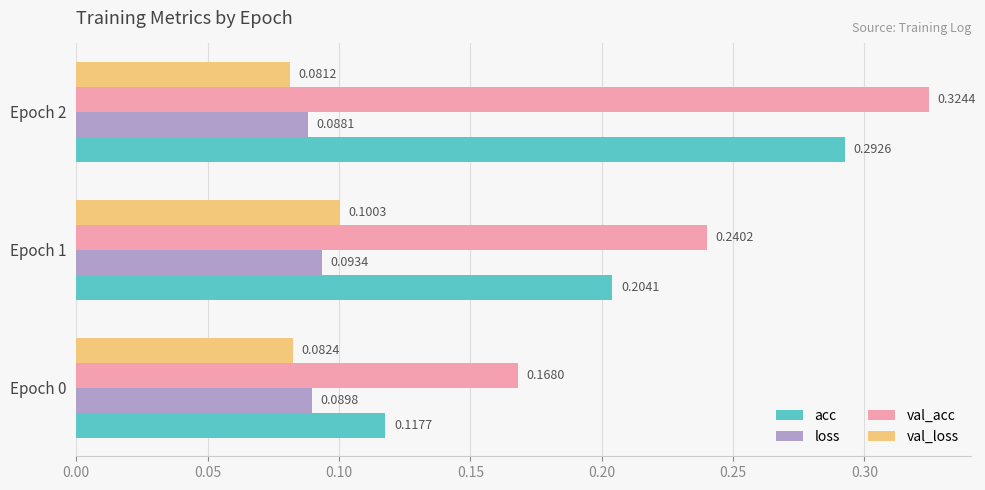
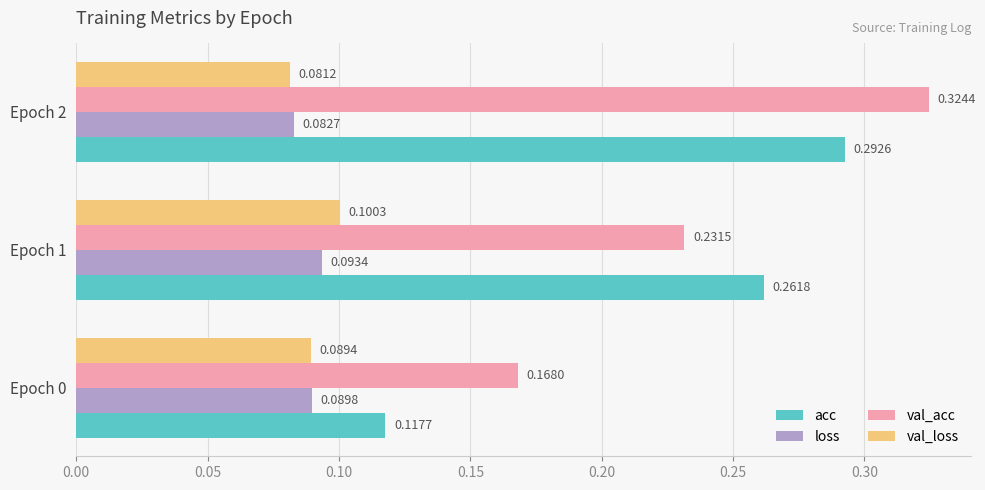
  {
    "acc": {
      "Epoch 2": 0.2926,
-     "Epoch 1": 0.2041,
+     "Epoch 1": 0.2618,
      "Epoch 0": 0.1177
    },
    "loss": {
-     "Epoch 2": 0.0881,
+     "Epoch 2": 0.0827,
      "Epoch 1": 0.0934,
      "Epoch 0": 0.0898
    },
    "val_acc": {
      "Epoch 2": 0.3244,
-     "Epoch 1": 0.2402,
+     "Epoch 1": 0.2315,
      "Epoch 0": 0.1680
    },
    "val_loss": {
      "Epoch 2": 0.0812,
      "Epoch 1": 0.1003,
-     "Epoch 0": 0.0824
+     "Epoch 0": 0.0894
    }
  }
